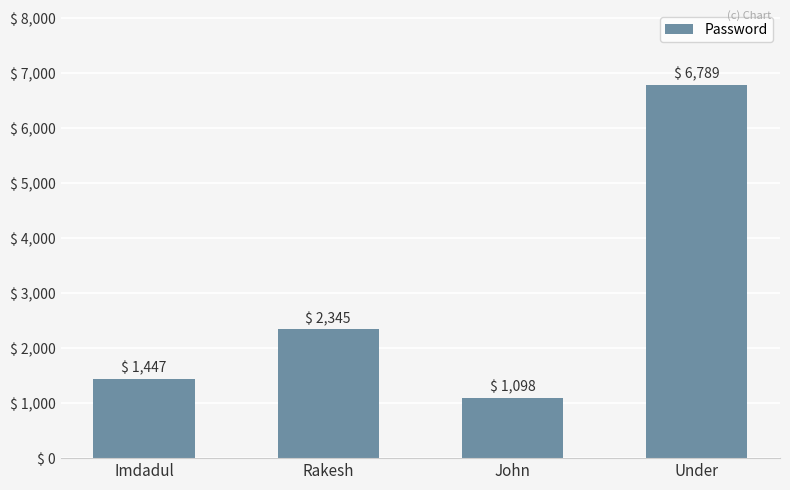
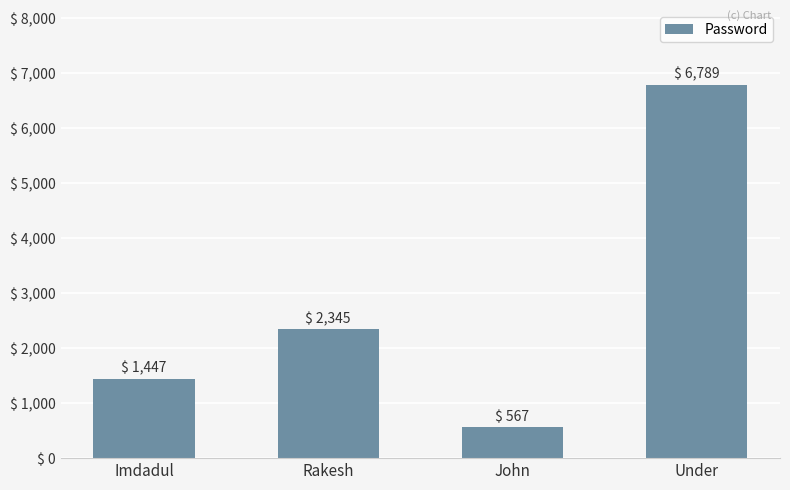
  {
    "Imdadul": "1,447",
    "Rakesh": "2,345",
-   "John": "1,098",
+   "John": "567",
    "Under": "6,789"
  }
